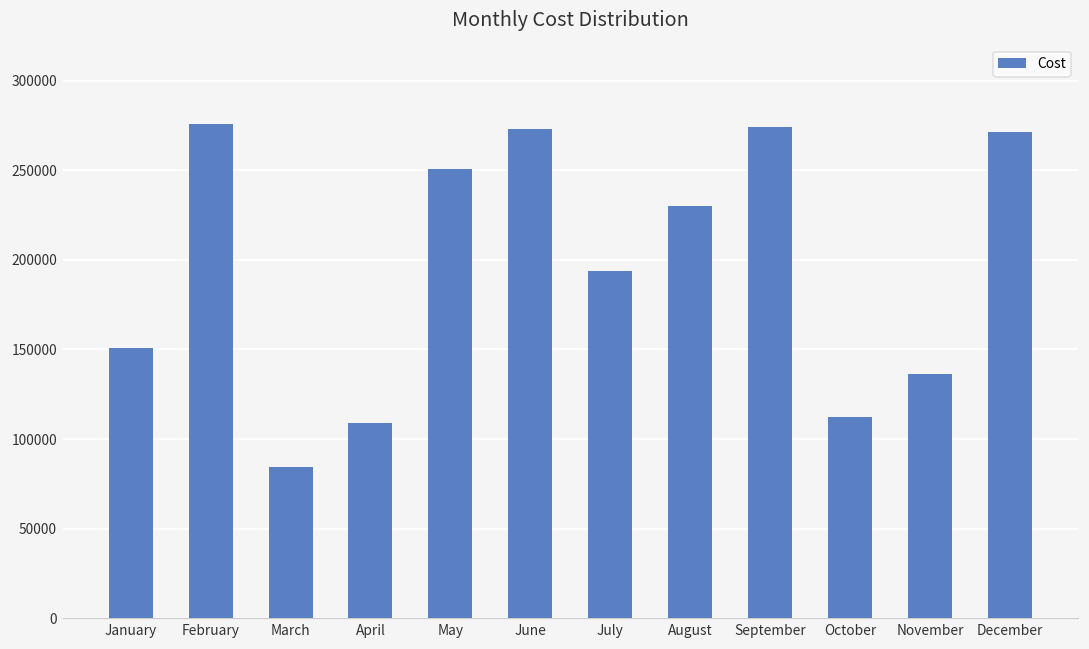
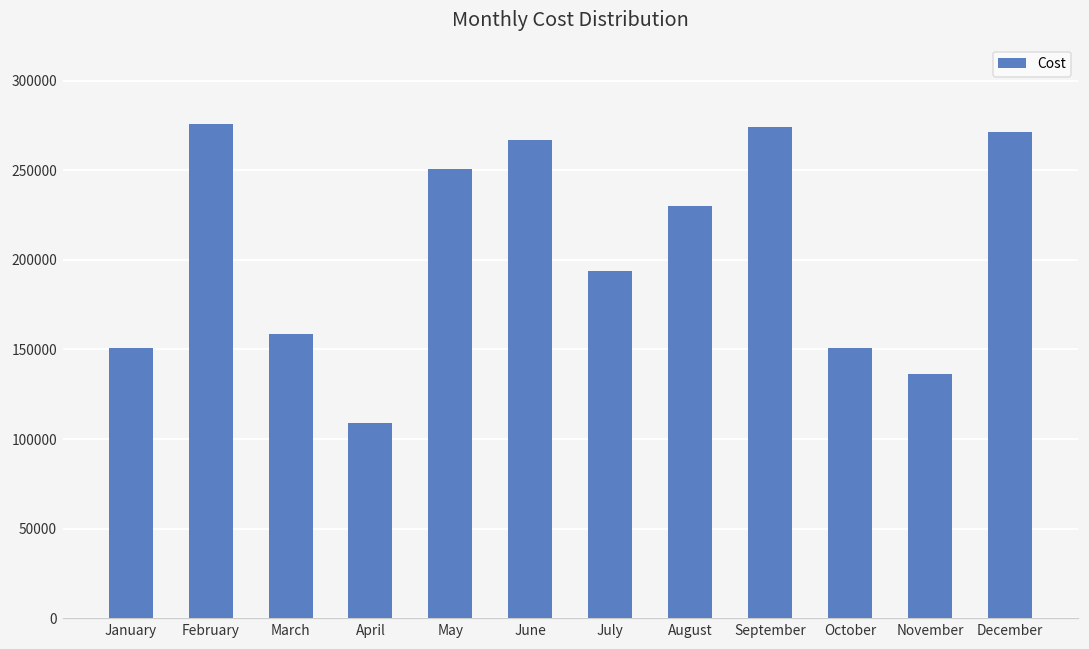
  {
    "January": 151000,
    "February": 276000,
-   "March": 84000,
+   "March": 158000,
    "April": 109000,
    "May": 251000,
-   "June": 273000,
+   "June": 267000,
    "July": 194000,
    "August": 230000,
    "September": 274000,
-   "October": 113000,
+   "October": 151000,
    "November": 137000,
    "December": 271000
  }
